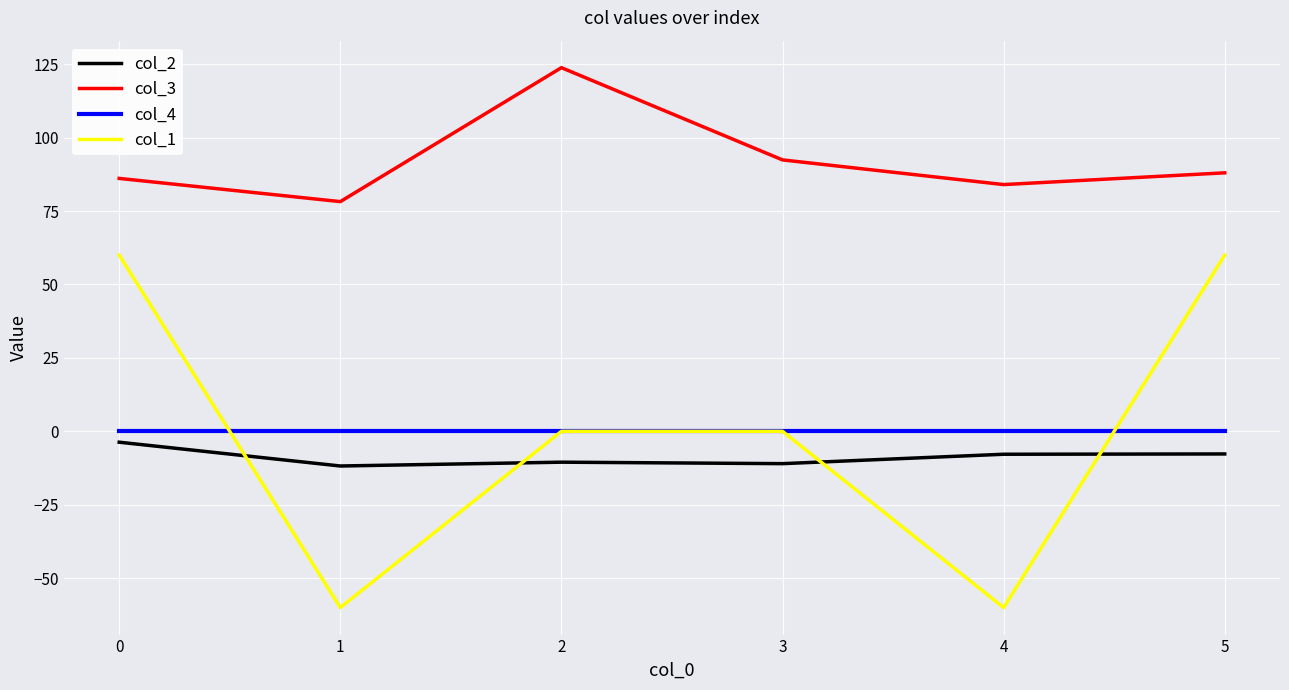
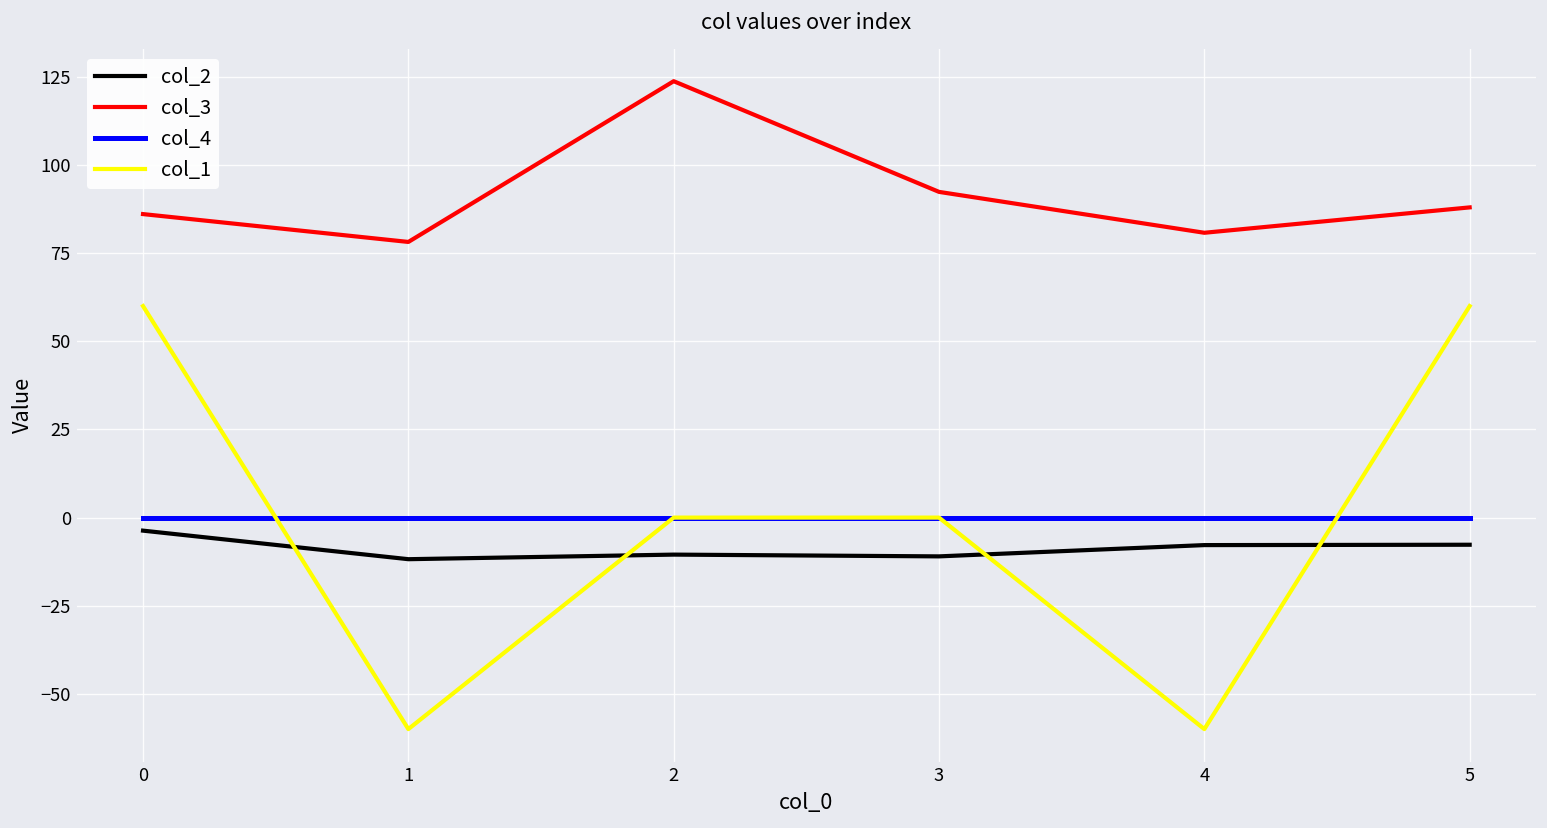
  {
    "col_2": {
      "0": -4,
      "1": -12,
      "2": -11,
      "3": -11,
      "4": -8,
      "5": -8
    },
    "col_3": {
      "0": 86,
      "1": 78,
      "2": 124,
      "3": 92,
-     "4": 84,
+     "4": 81,
      "5": 88
    },
    "col_4": {
      "0": 0,
      "1": 0,
      "4": 0,
      "5": 0
    },
    "col_1": {
      "0": 60,
      "1": -60,
      "4": -60,
      "5": 60
    }
  }
